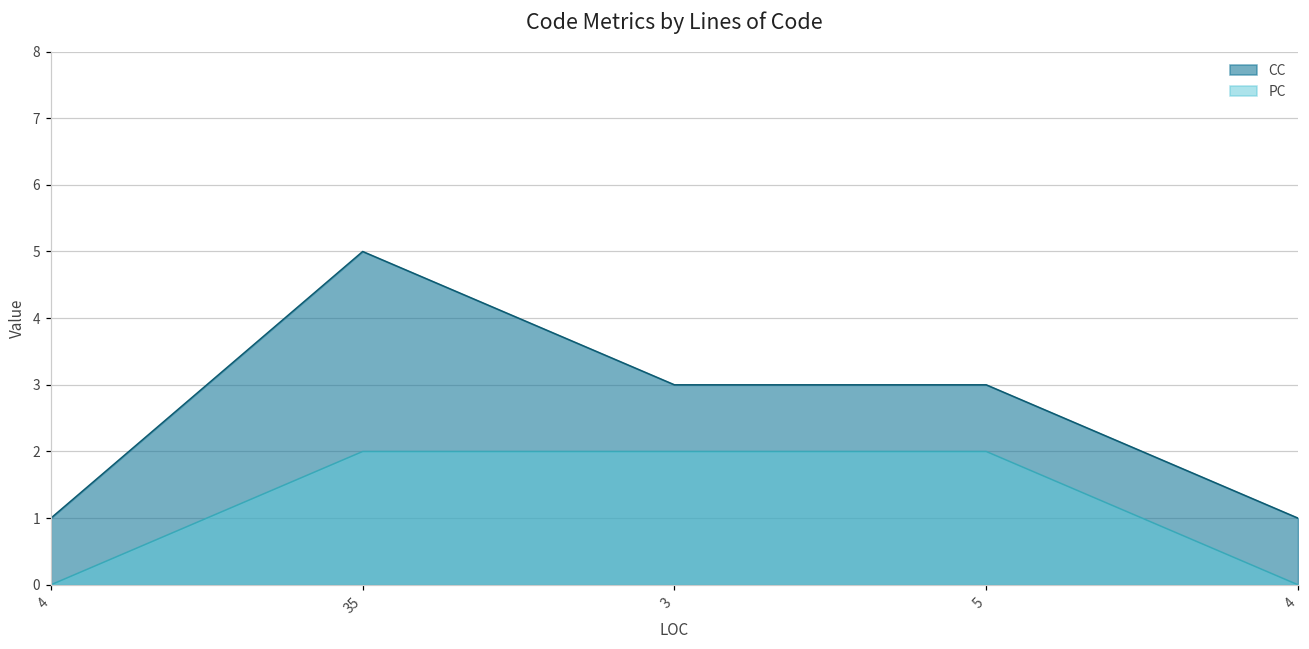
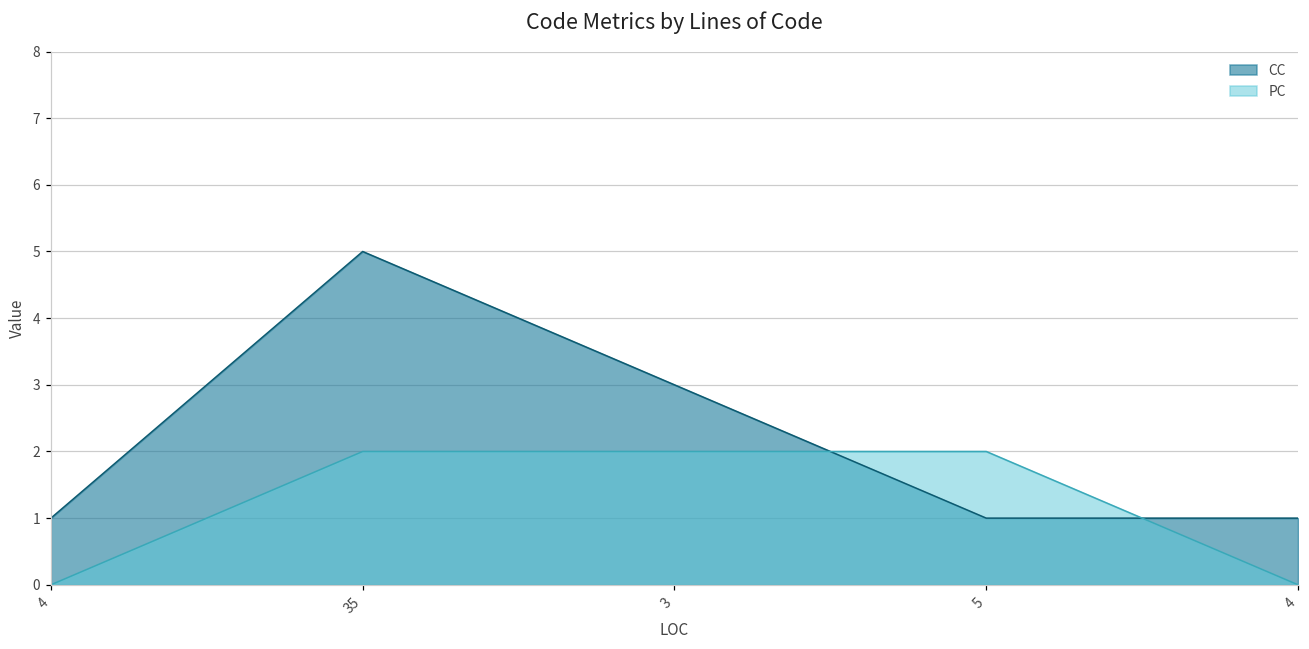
  {
    "CC": {
      "35": 5,
      "3": 3,
-     "5": 3
+     "5": 1
    },
    "PC": {
      "35": 2,
      "3": 2,
      "5": 2
    }
  }
